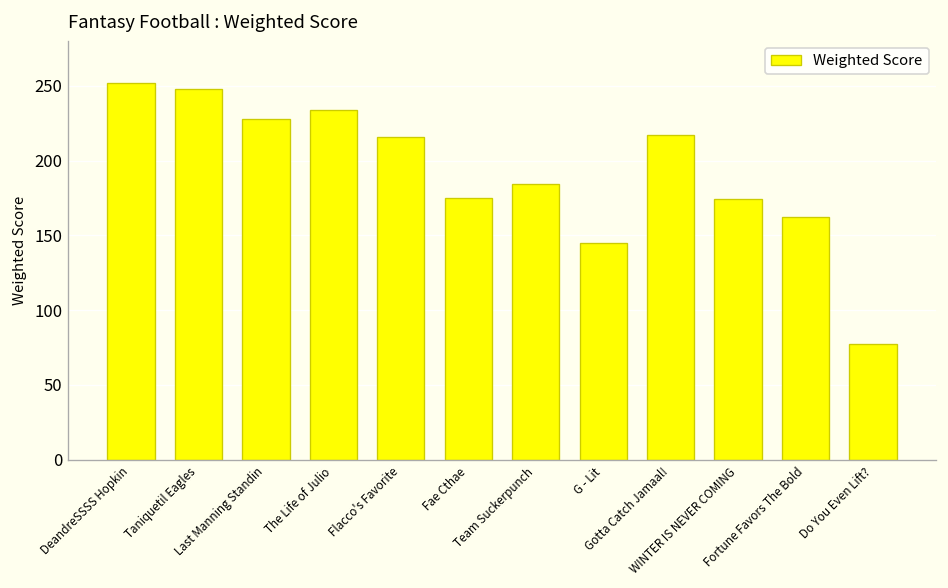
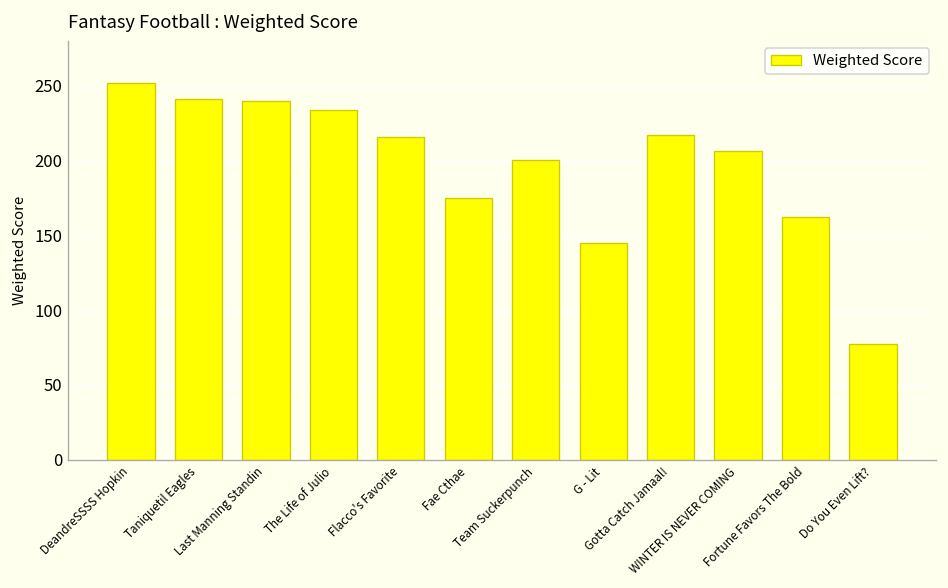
  {
    "DeandreSSSS Hopkin": 252,
-   "Taniquetil Eagles": 248,
-   "Last Manning Standin": 228,
+   "Taniquetil Eagles": 242,
+   "Last Manning Standin": 240,
    "The Life of Julio": 234,
    "Flacco's Favorite": 216,
    "Fae Cthae": 175,
-   "Team Suckerpunch": 185,
+   "Team Suckerpunch": 201,
    "G - Lit": 145,
    "Gotta Catch Jamaal!": 217,
-   "WINTER IS NEVER COMING": 174,
+   "WINTER IS NEVER COMING": 207,
    "Fortune Favors The Bold": 163,
    "Do You Even Lift?": 77
  }
